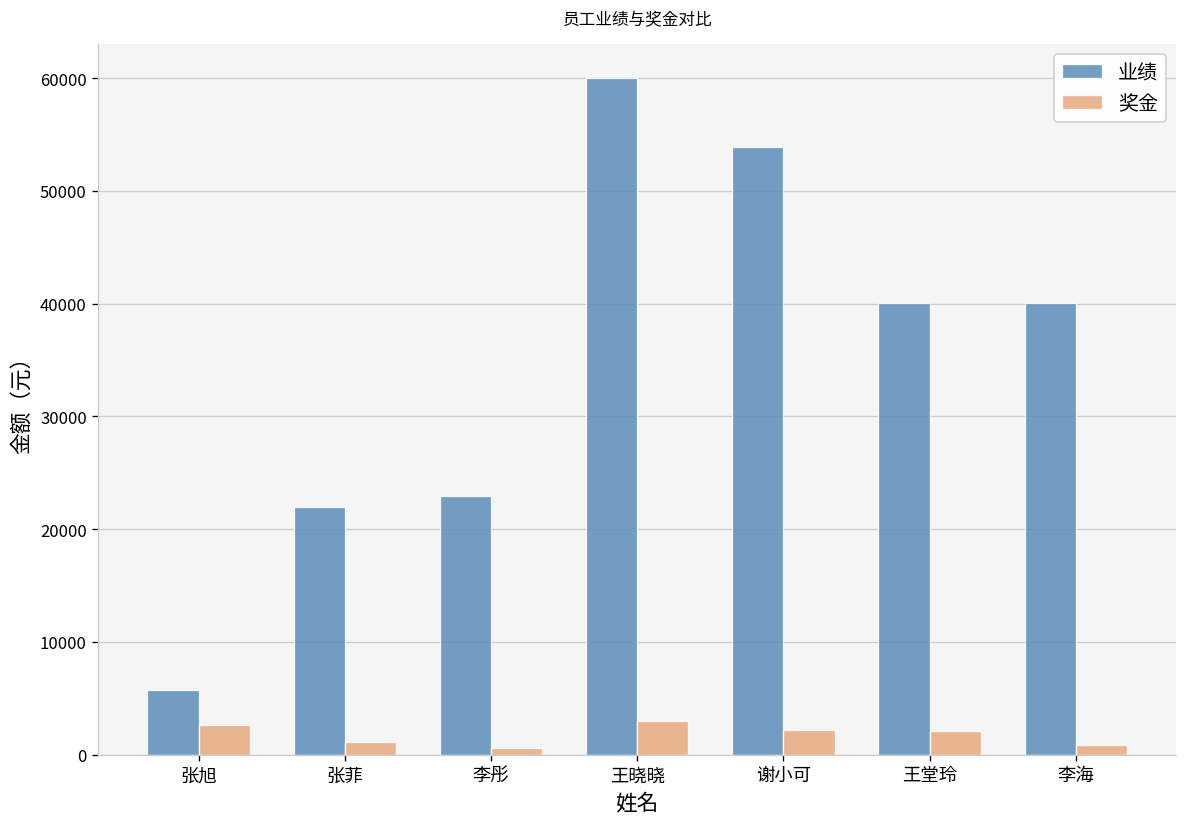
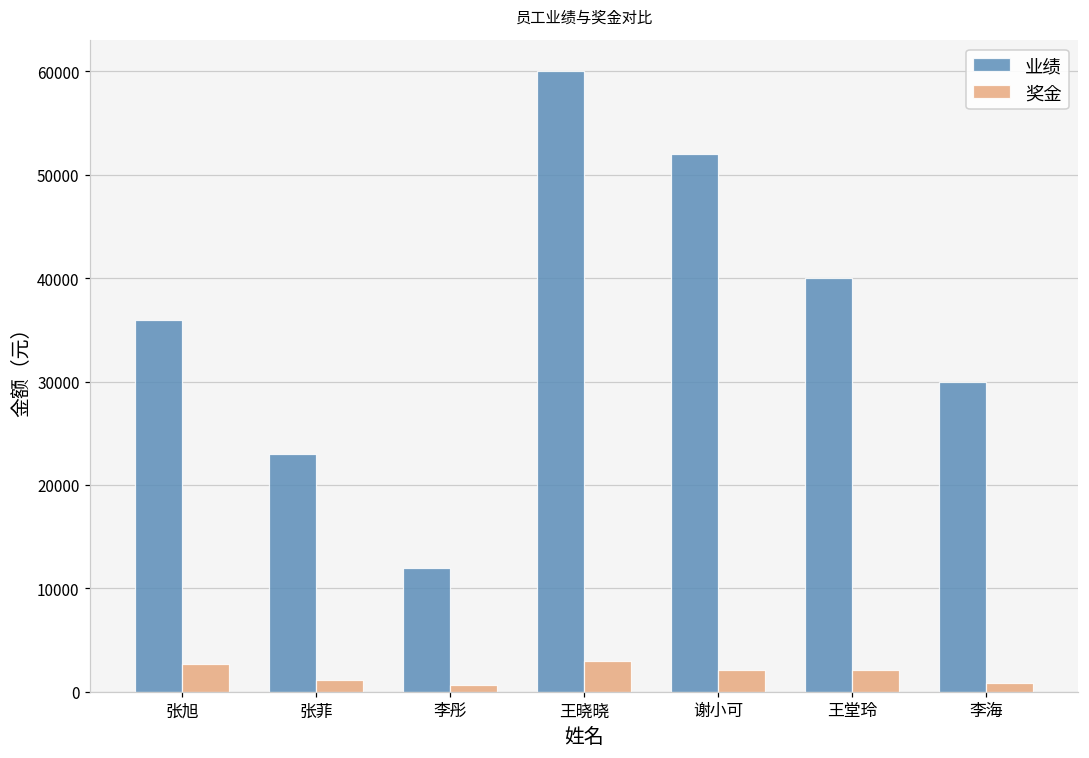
  {
    "业绩": {
-     "张旭": 6000,
-     "张菲": 22000,
-     "李彤": 23000,
+     "张旭": 36000,
+     "张菲": 23000,
+     "李彤": 12000,
      "王晓晓": 60000,
-     "谢小可": 54000,
+     "谢小可": 52000,
      "王堂玲": 40000,
-     "李海": 40000
+     "李海": 30000
    },
    "奖金": {
      "张旭": 3000,
      "张菲": 1000,
      "李彤": 1000,
      "王晓晓": 3000,
      "谢小可": 2000,
      "王堂玲": 2000,
      "李海": 1000
    }
  }
